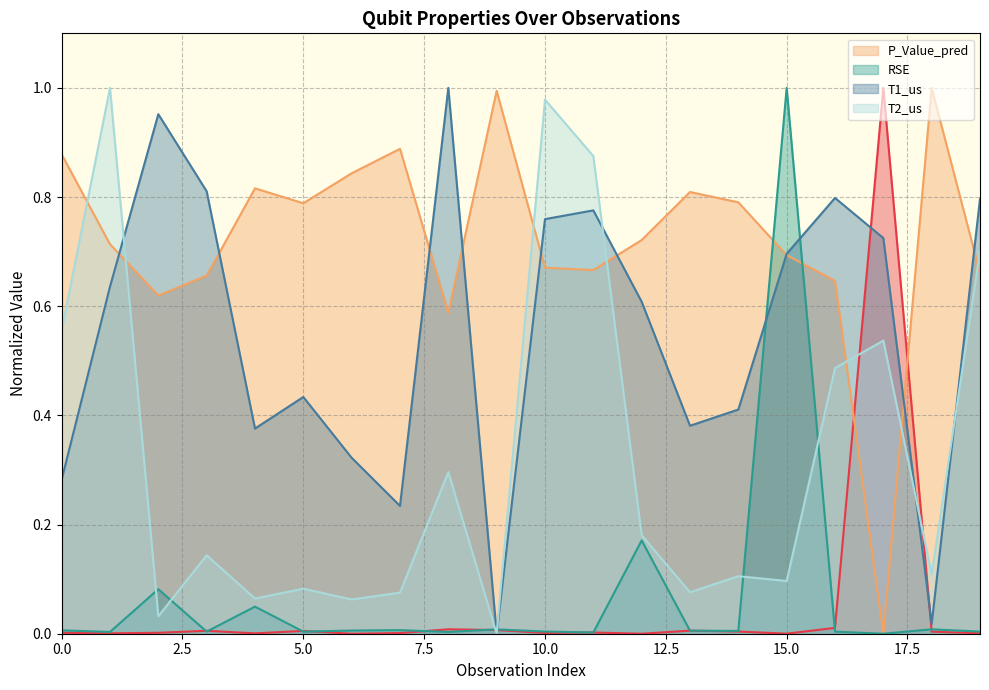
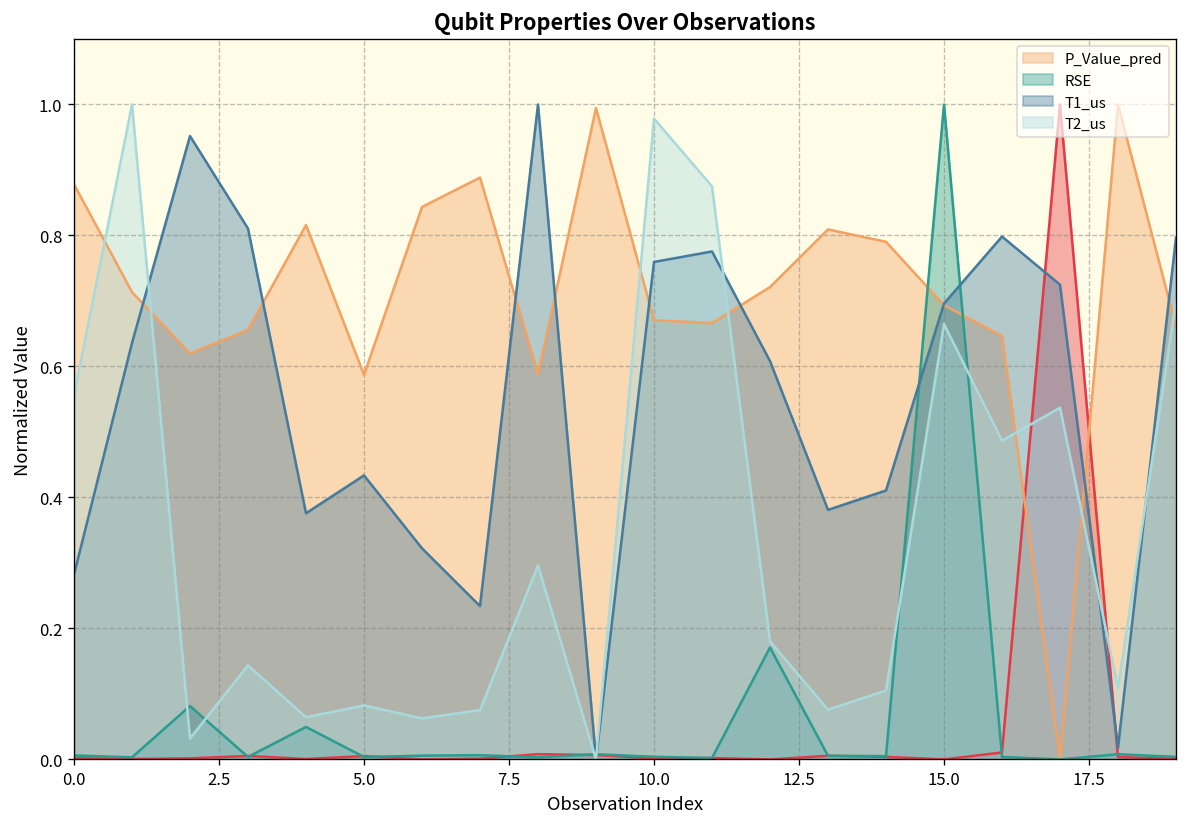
  {
    "P_Value_pred": {
      "0.0": 0.88,
-     "5.0": 0.79,
+     "5.0": 0.59,
      "10.0": 0.67
    },
    "T2_us": {
      "0.0": 0.56,
      "5.0": 0.08,
      "10.0": 0.98,
-     "15.0": 0.10
+     "15.0": 0.66
    }
  }
